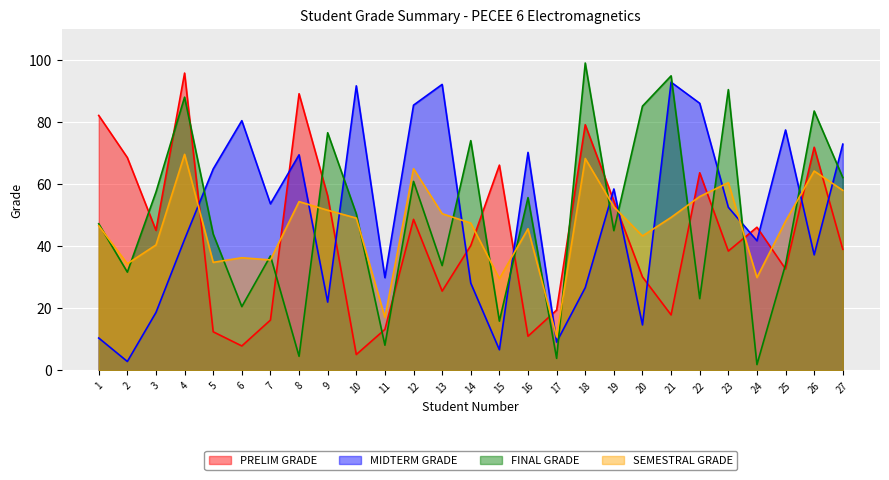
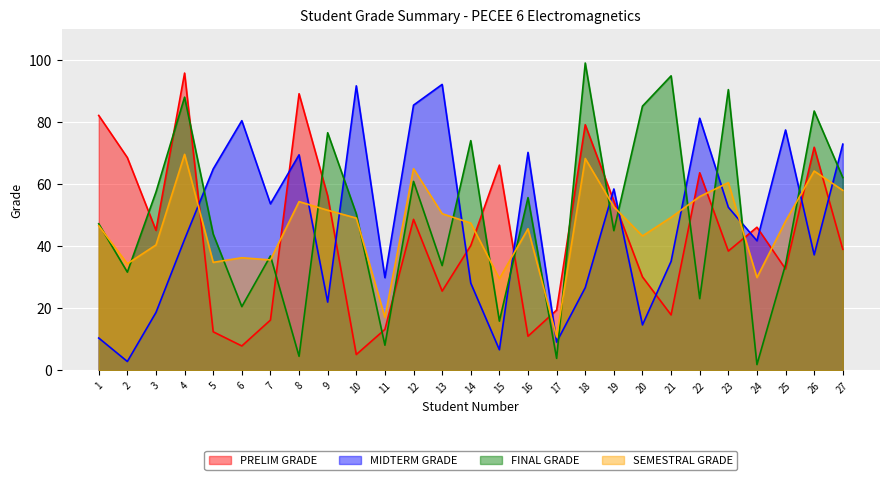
  {
    "PRELIM GRADE": {
      "1": 82,
      "2": 69,
      "3": 45,
      "4": 96,
      "5": 12,
      "6": 8,
      "7": 16,
      "8": 89,
      "9": 56,
      "10": 5,
      "11": 13,
      "12": 49,
      "13": 26,
      "14": 40,
      "15": 66,
      "16": 11,
      "17": 19,
      "18": 79,
      "19": 55,
      "20": 30,
      "21": 18,
      "22": 64,
      "23": 38,
      "24": 46,
      "25": 33,
      "26": 72,
      "27": 39
    },
    "MIDTERM GRADE": {
      "1": 10,
      "2": 3,
      "3": 19,
      "4": 42,
      "5": 65,
      "6": 80,
      "7": 54,
      "8": 69,
      "9": 22,
      "10": 92,
      "11": 30,
      "12": 85,
      "13": 92,
      "14": 28,
      "15": 7,
      "16": 70,
      "17": 9,
      "18": 27,
      "19": 58,
      "20": 15,
-     "21": 93,
-     "22": 86,
+     "21": 35,
+     "22": 81,
      "23": 53,
      "24": 42,
      "25": 77,
      "26": 37,
      "27": 73
    },
    "FINAL GRADE": {
      "2": 32,
      "3": 57,
      "4": 88,
      "5": 44,
      "6": 21,
      "7": 37,
      "8": 5,
      "9": 77,
      "10": 50,
      "11": 8,
      "12": 61,
      "13": 34,
      "14": 74,
      "15": 16,
      "16": 56,
      "17": 4,
      "18": 99,
      "19": 45,
      "20": 85,
      "21": 95,
      "22": 23,
      "23": 90,
      "24": 2,
      "25": 34,
      "26": 84,
      "27": 62
    },
    "SEMESTRAL GRADE": {
      "2": 34,
      "3": 40,
      "4": 70,
      "5": 35,
      "6": 36,
      "7": 36,
      "8": 54,
      "9": 52,
      "10": 49,
      "11": 17,
      "12": 65,
      "13": 50,
      "14": 47,
      "15": 30,
      "16": 46,
      "17": 11,
      "18": 68,
      "19": 53,
      "20": 43,
      "21": 49,
      "22": 56,
      "23": 60,
      "24": 30,
      "25": 48,
      "26": 64,
      "27": 58
    }
  }
